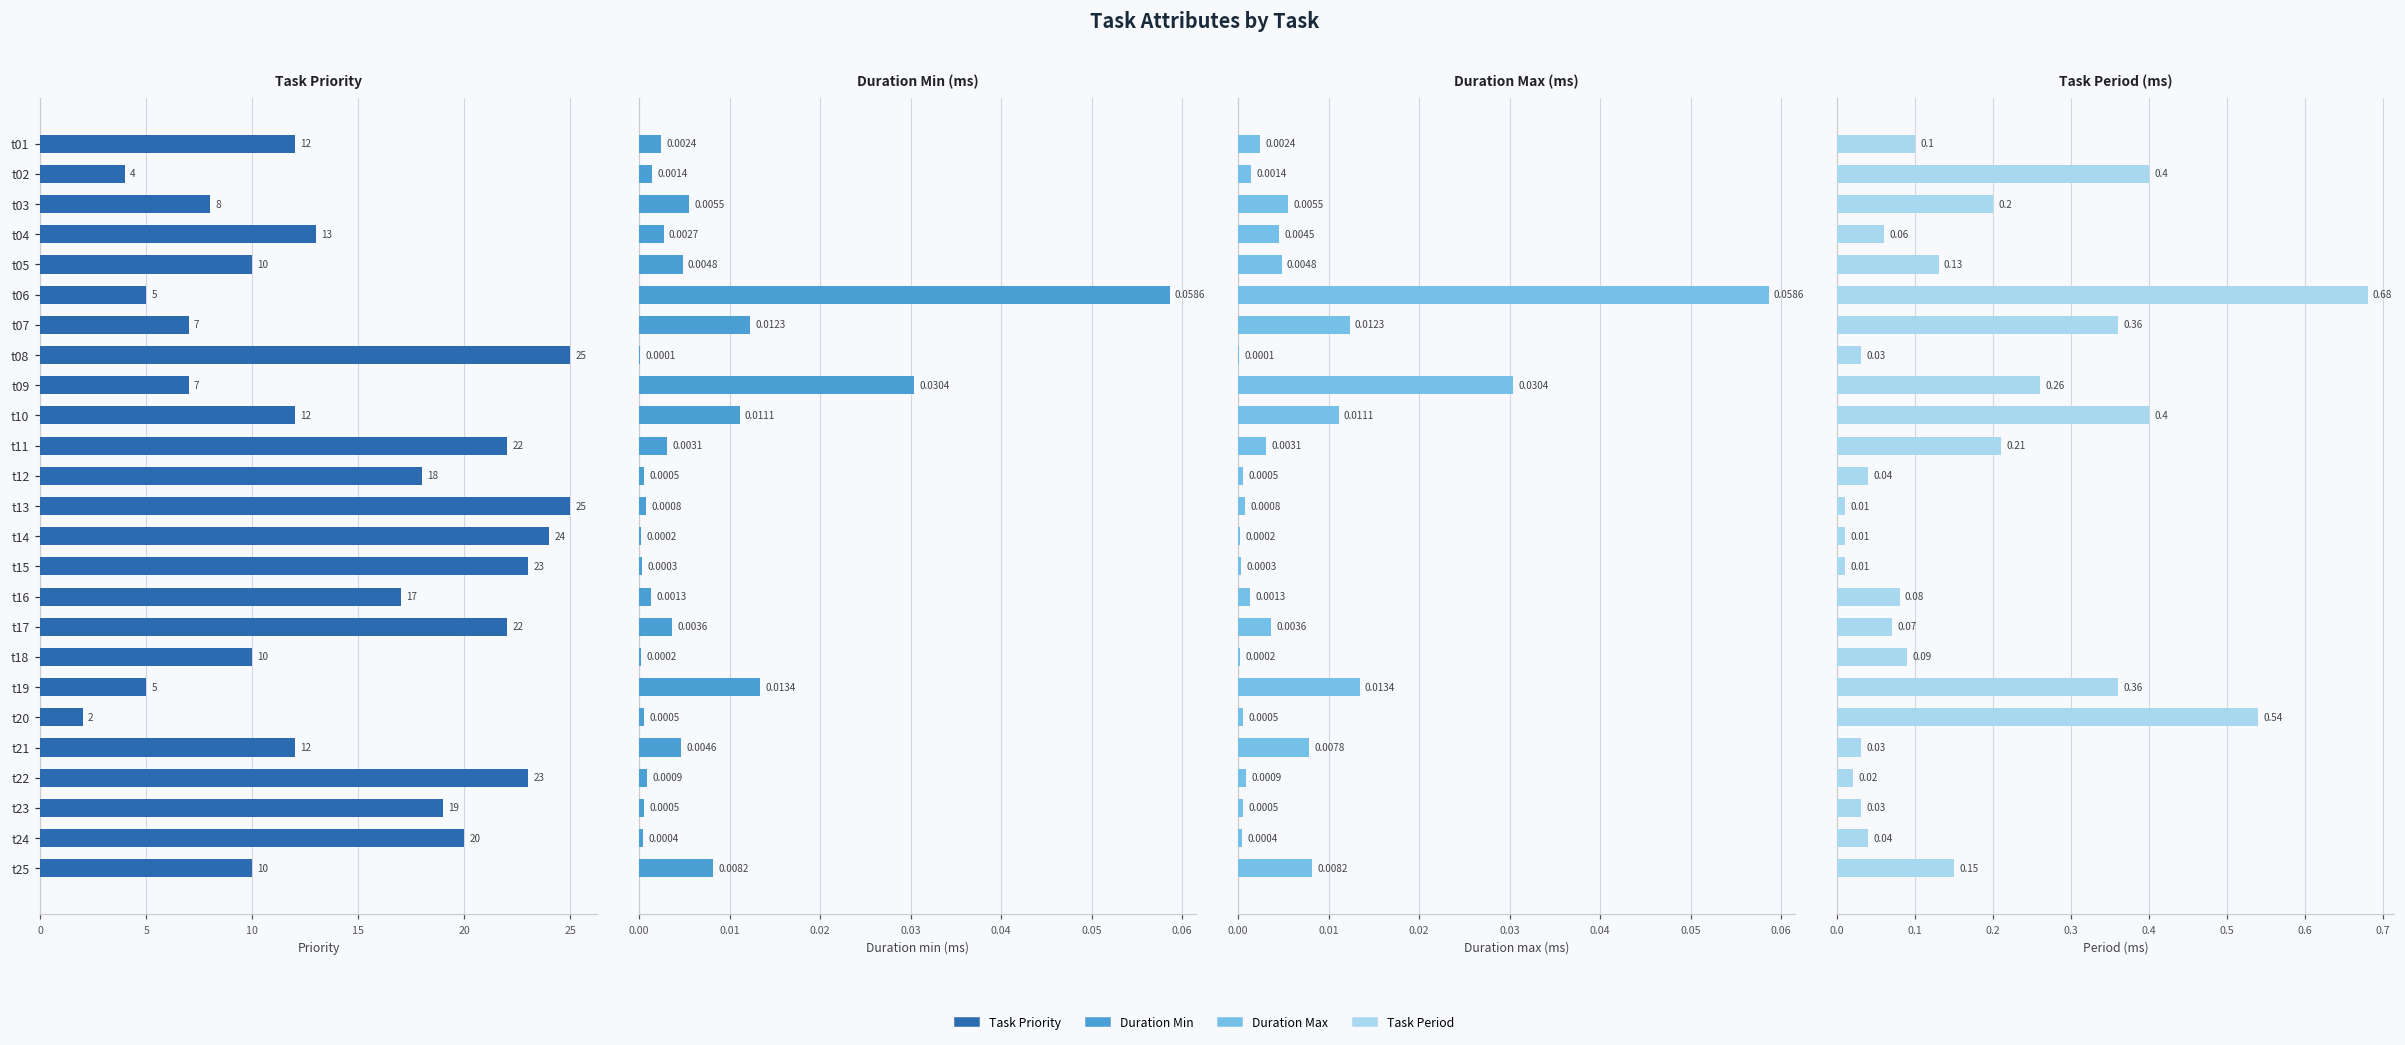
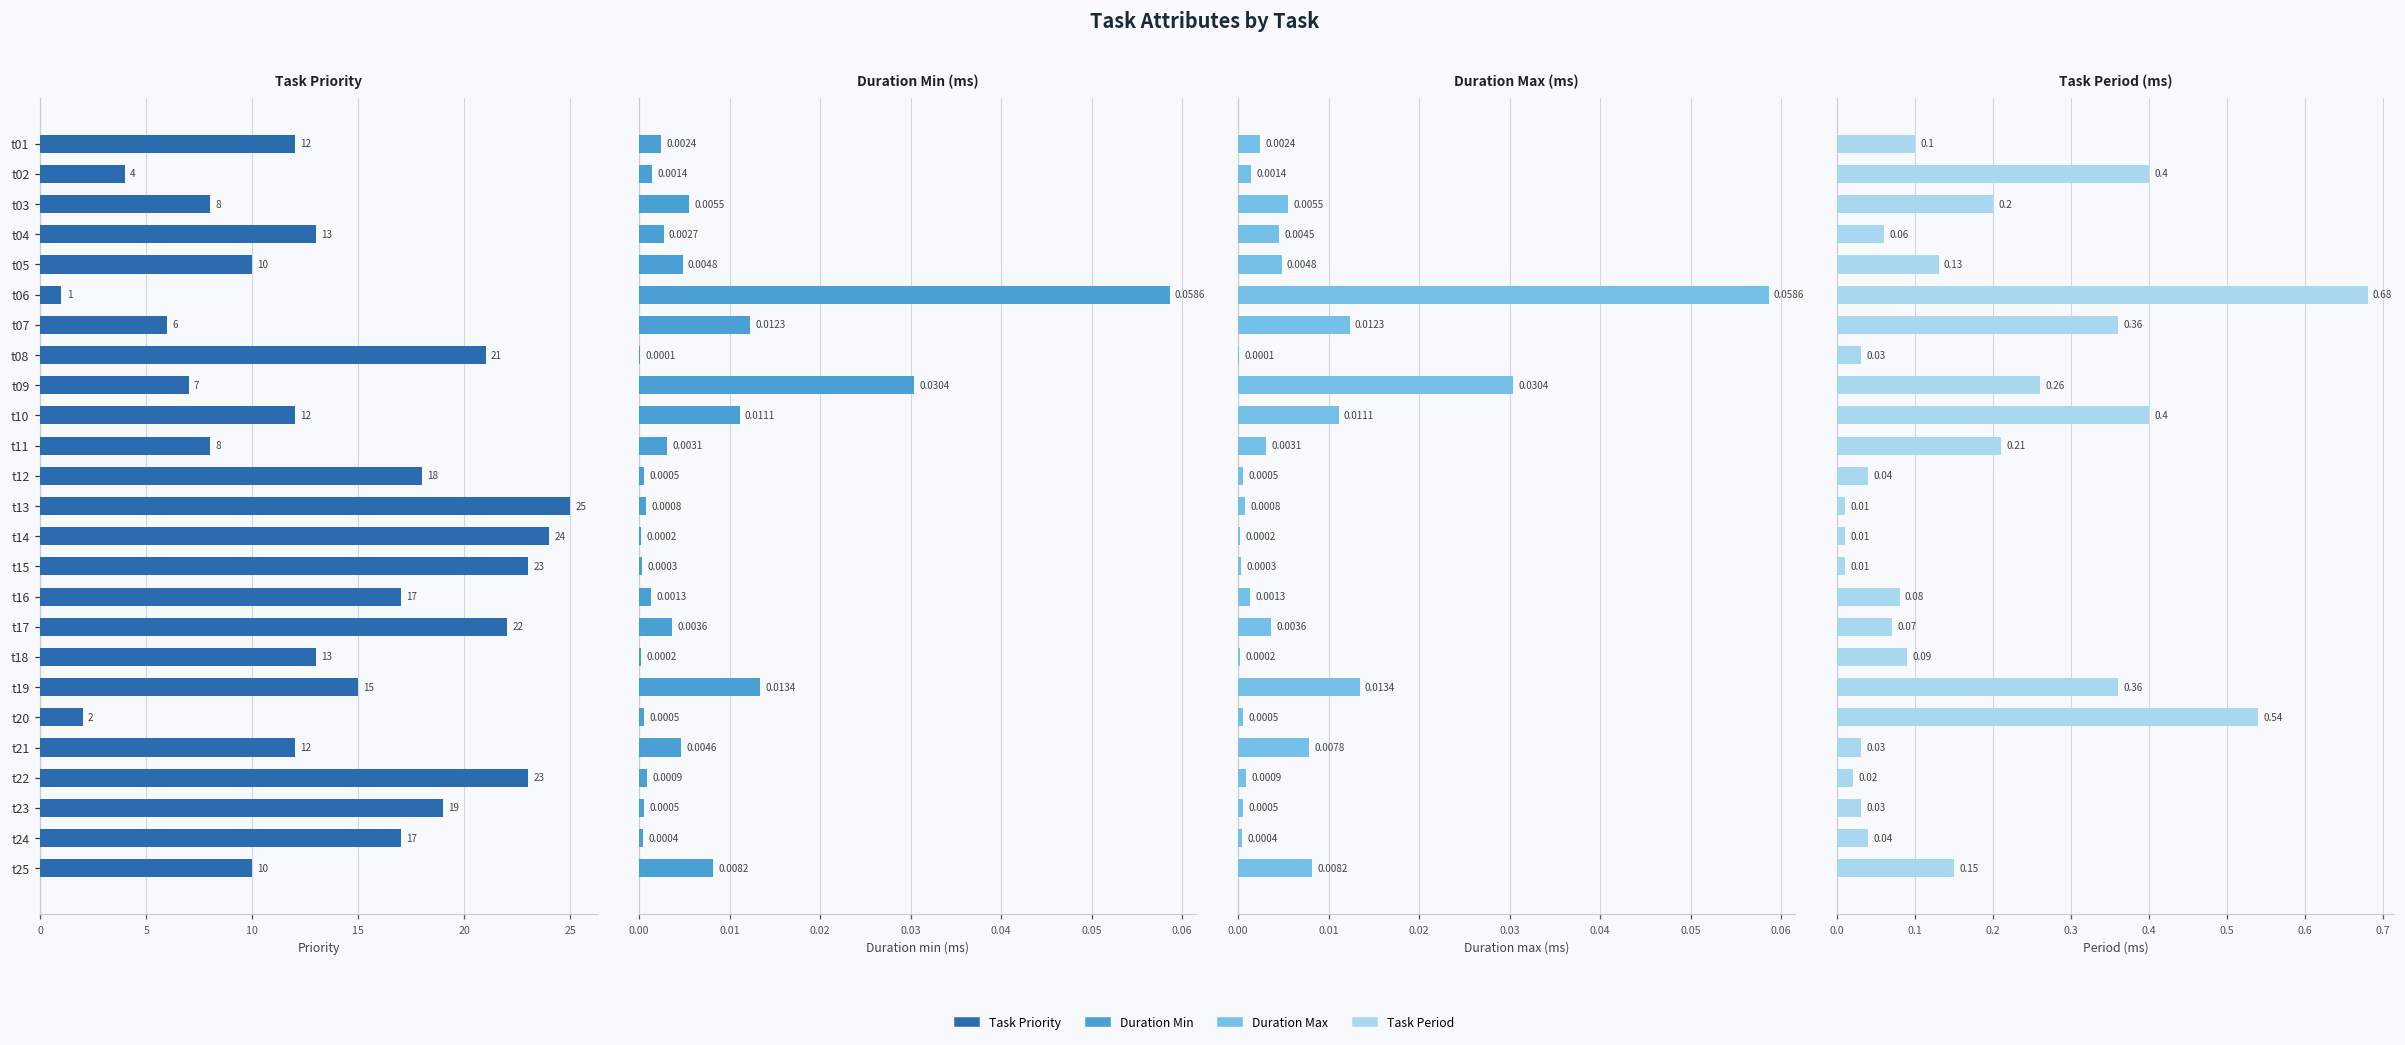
  {
    "Task Priority": {
      "t01": 12,
      "t02": 4,
      "t03": 8,
      "t04": 13,
      "t05": 10,
-     "t06": 5,
-     "t07": 7,
-     "t08": 25,
+     "t06": 1,
+     "t07": 6,
+     "t08": 21,
      "t09": 7,
      "t10": 12,
-     "t11": 22,
+     "t11": 8,
      "t12": 18,
      "t13": 25,
      "t14": 24,
      "t15": 23,
      "t16": 17,
      "t17": 22,
-     "t18": 10,
-     "t19": 5,
+     "t18": 13,
+     "t19": 15,
      "t20": 2,
      "t21": 12,
      "t22": 23,
      "t23": 19,
-     "t24": 20,
+     "t24": 17,
      "t25": 10
    }
  }
